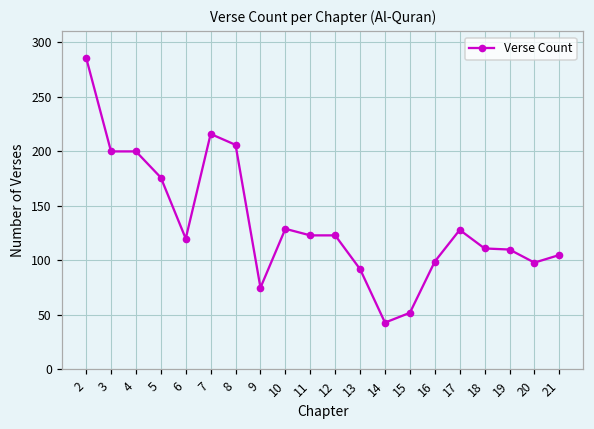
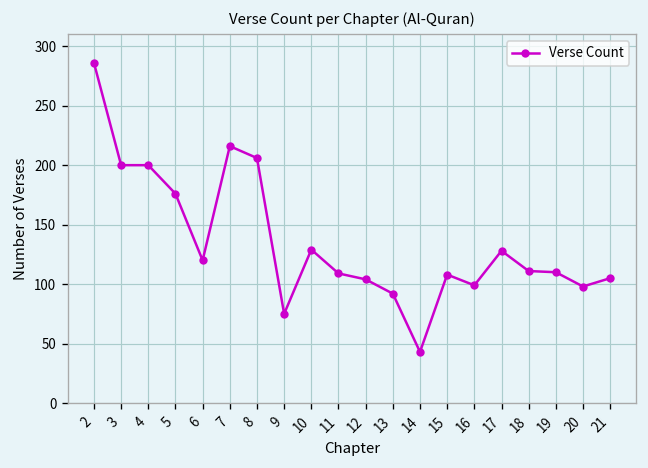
  {
    "2": 290,
    "3": 200,
    "4": 200,
    "5": 180,
    "6": 120,
    "7": 220,
    "8": 210,
    "9": 80,
    "10": 130,
-   "11": 120,
-   "12": 120,
+   "11": 110,
+   "12": 100,
    "13": 90,
    "14": 40,
-   "15": 50,
+   "15": 110,
    "16": 100,
    "17": 130,
    "18": 110,
    "19": 110,
    "20": 100,
    "21": 110
  }
